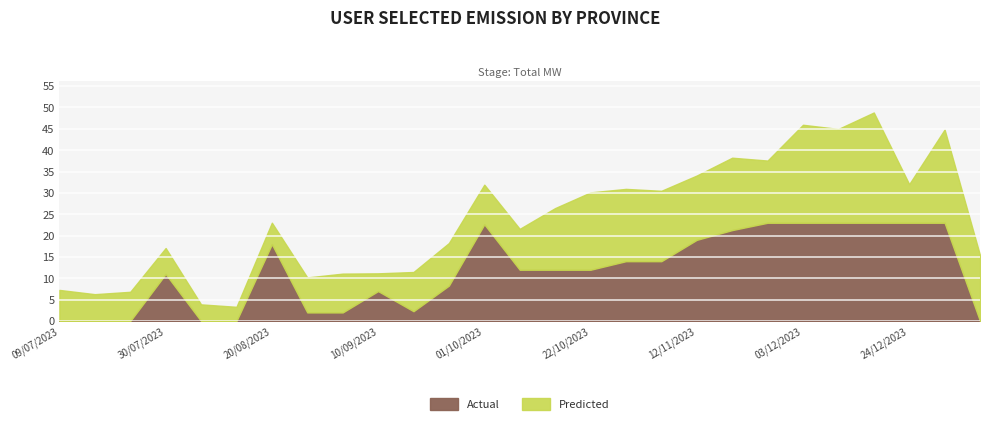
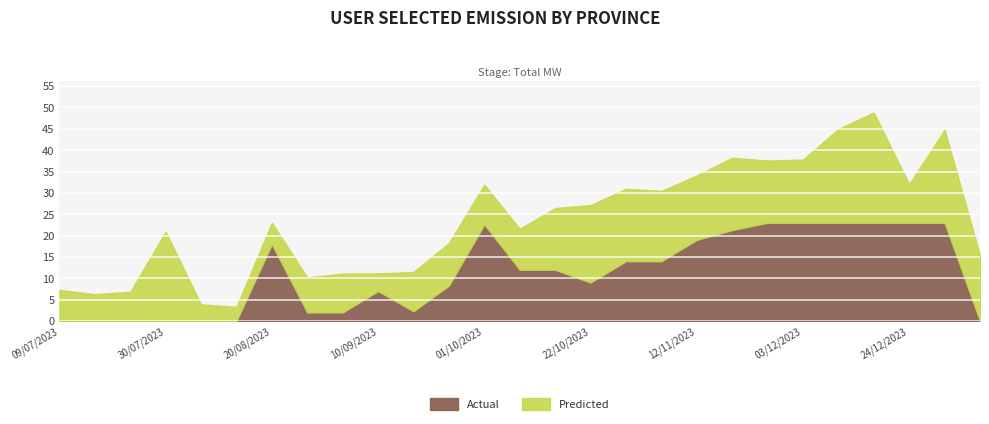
  {
    "Actual": {
      "09/07/2023": 0,
-     "30/07/2023": 11,
+     "30/07/2023": 0,
      "20/08/2023": 18,
      "10/09/2023": 7,
      "01/10/2023": 23,
-     "22/10/2023": 12,
+     "22/10/2023": 9,
      "12/11/2023": 19,
      "03/12/2023": 23,
      "24/12/2023": 23
    },
    "Predicted": {
      "09/07/2023": 7,
-     "30/07/2023": 6,
+     "30/07/2023": 21,
      "20/08/2023": 5,
      "10/09/2023": 4,
      "01/10/2023": 9,
      "22/10/2023": 18,
      "12/11/2023": 15,
-     "03/12/2023": 23,
+     "03/12/2023": 15,
      "24/12/2023": 9
    }
  }
